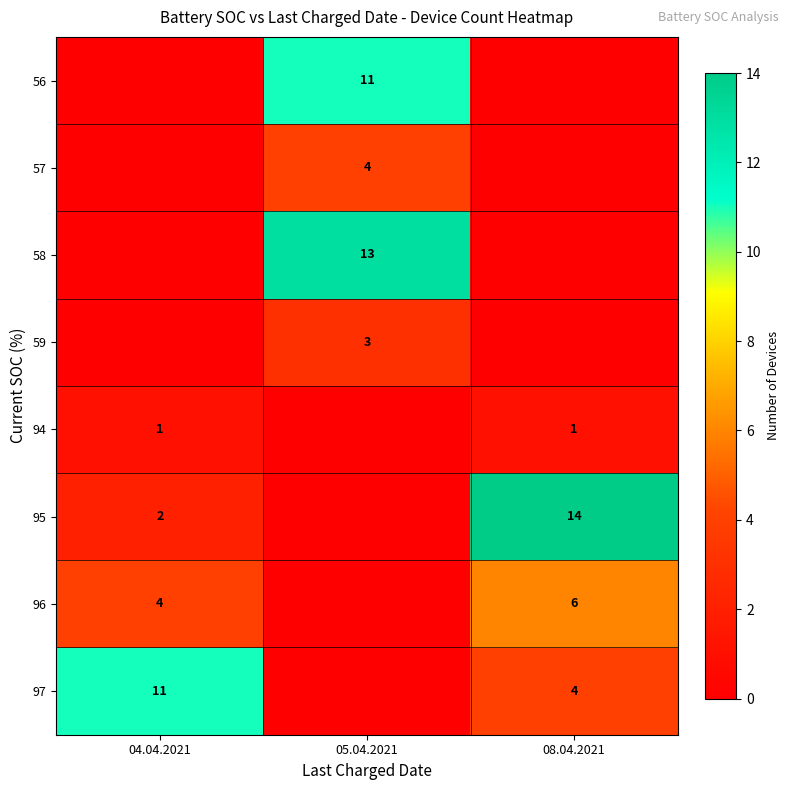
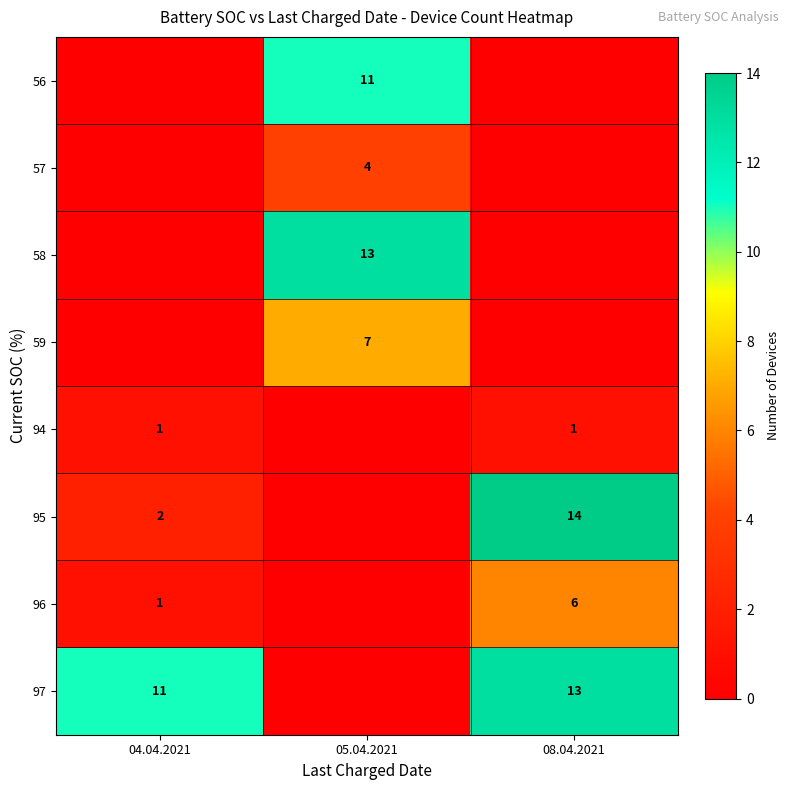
  {
    "56": {
      "05.04.2021": 11
    },
    "57": {
      "05.04.2021": 4
    },
    "58": {
      "05.04.2021": 13
    },
    "59": {
-     "05.04.2021": 3
+     "05.04.2021": 7
    },
    "94": {
      "04.04.2021": 1,
      "08.04.2021": 1
    },
    "95": {
      "04.04.2021": 2,
      "08.04.2021": 14
    },
    "96": {
-     "04.04.2021": 4,
+     "04.04.2021": 1,
      "08.04.2021": 6
    },
    "97": {
      "04.04.2021": 11,
-     "08.04.2021": 4
+     "08.04.2021": 13
    }
  }
